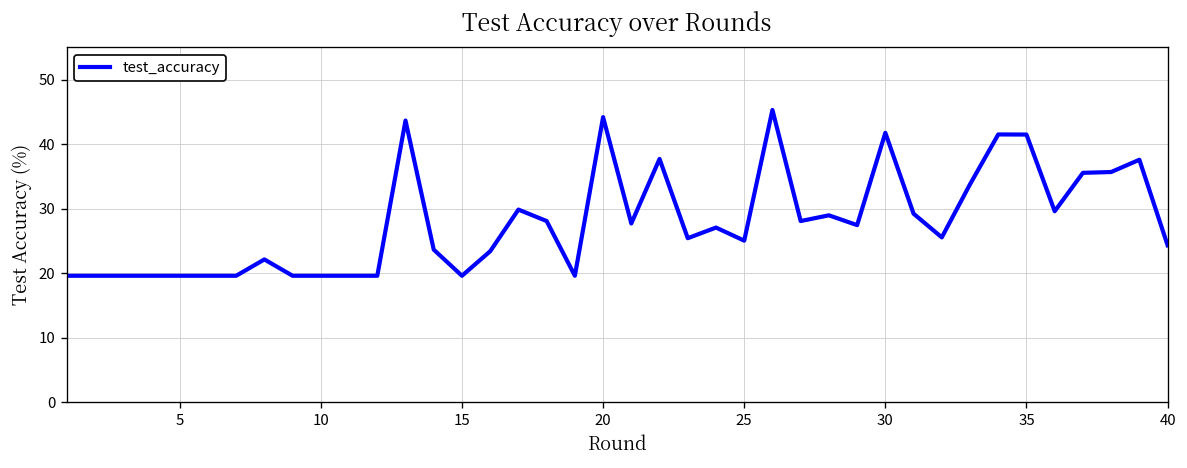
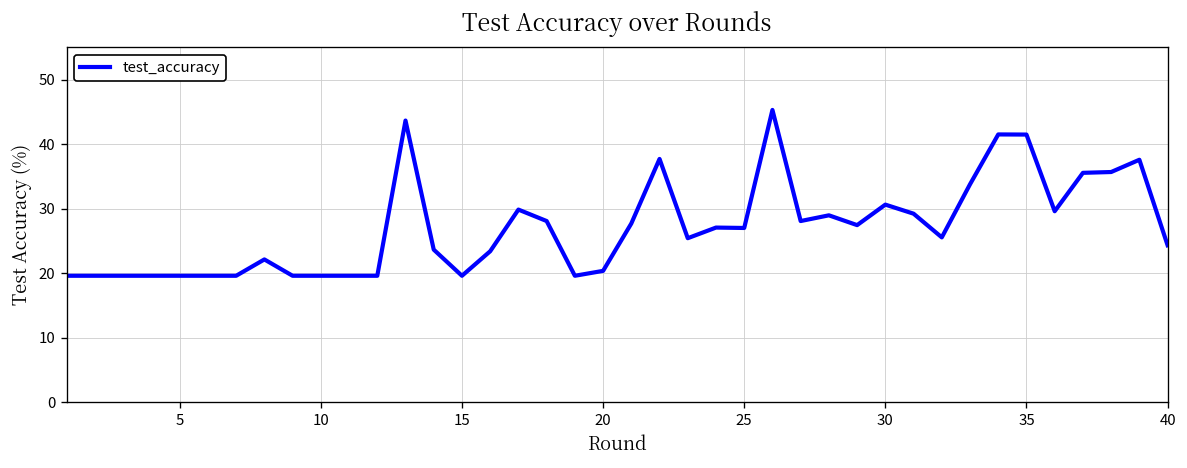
  {
    "5": 20,
    "10": 20,
    "15": 20,
-   "20": 44,
-   "25": 25,
-   "30": 42,
+   "20": 20,
+   "25": 27,
+   "30": 31,
    "35": 41,
    "40": 24
  }
